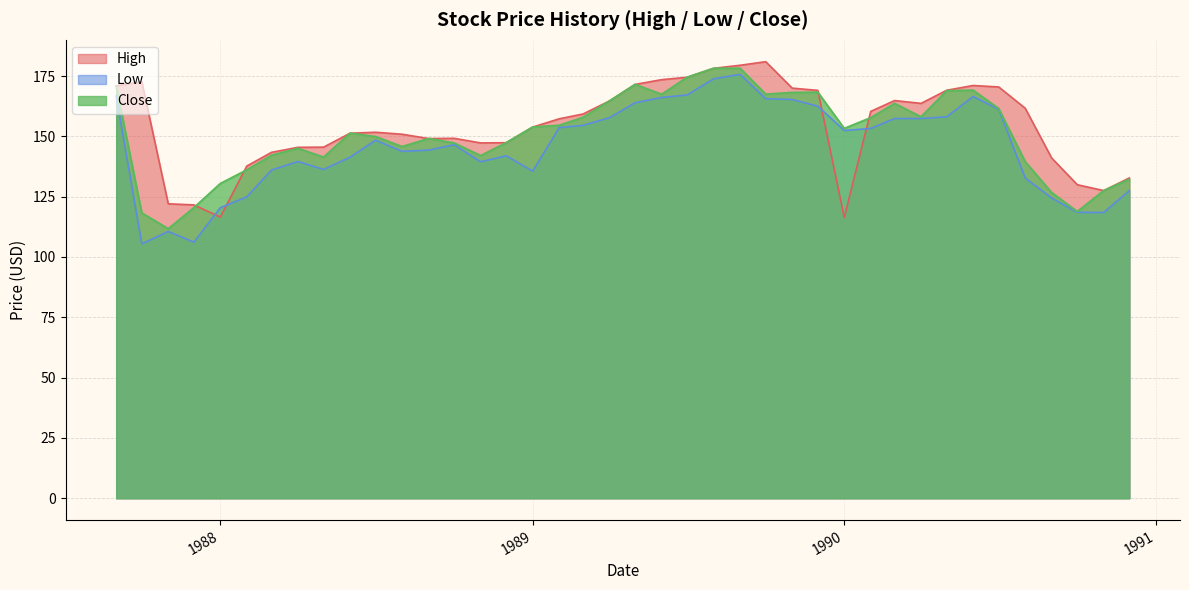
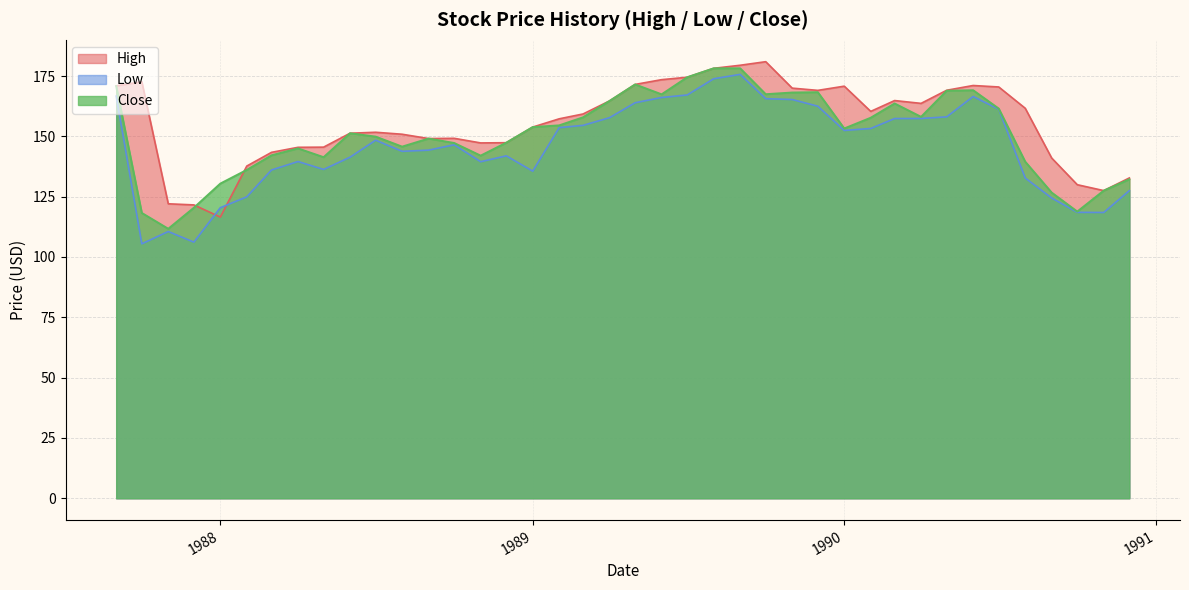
  {
    "High": {
      "1988": 117,
-     "1990": 116
+     "1990": 171
    },
    "Low": {
      "1988": 120,
      "1989": 136
    },
    "Close": {
      "1988": 130
    }
  }
